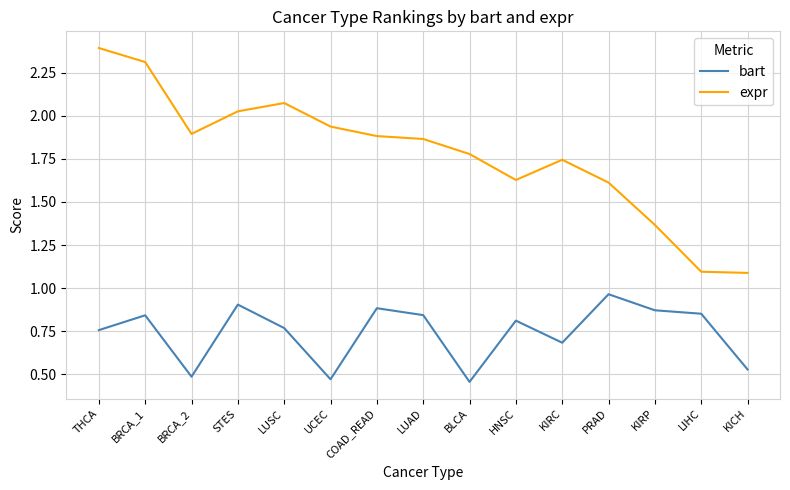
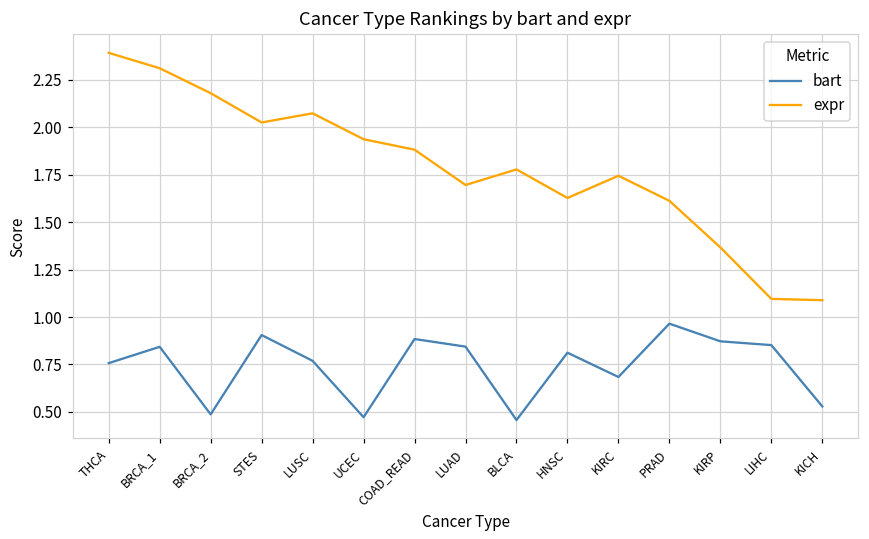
  {
    "bart": {
      "THCA": 0.76,
      "BRCA_1": 0.84,
      "BRCA_2": 0.49,
      "STES": 0.91,
      "LUSC": 0.77,
      "UCEC": 0.47,
      "COAD_READ": 0.88,
      "LUAD": 0.84,
      "BLCA": 0.46,
      "HNSC": 0.81,
      "KIRC": 0.68,
      "PRAD": 0.97,
      "KIRP": 0.87,
      "LIHC": 0.85,
      "KICH": 0.53
    },
    "expr": {
      "THCA": 2.39,
      "BRCA_1": 2.31,
-     "BRCA_2": 1.89,
+     "BRCA_2": 2.18,
      "STES": 2.03,
      "LUSC": 2.07,
      "UCEC": 1.94,
      "COAD_READ": 1.88,
-     "LUAD": 1.86,
+     "LUAD": 1.70,
      "BLCA": 1.78,
      "HNSC": 1.63,
      "KIRC": 1.74,
      "PRAD": 1.61,
      "KIRP": 1.37,
      "LIHC": 1.10,
      "KICH": 1.09
    }
  }
